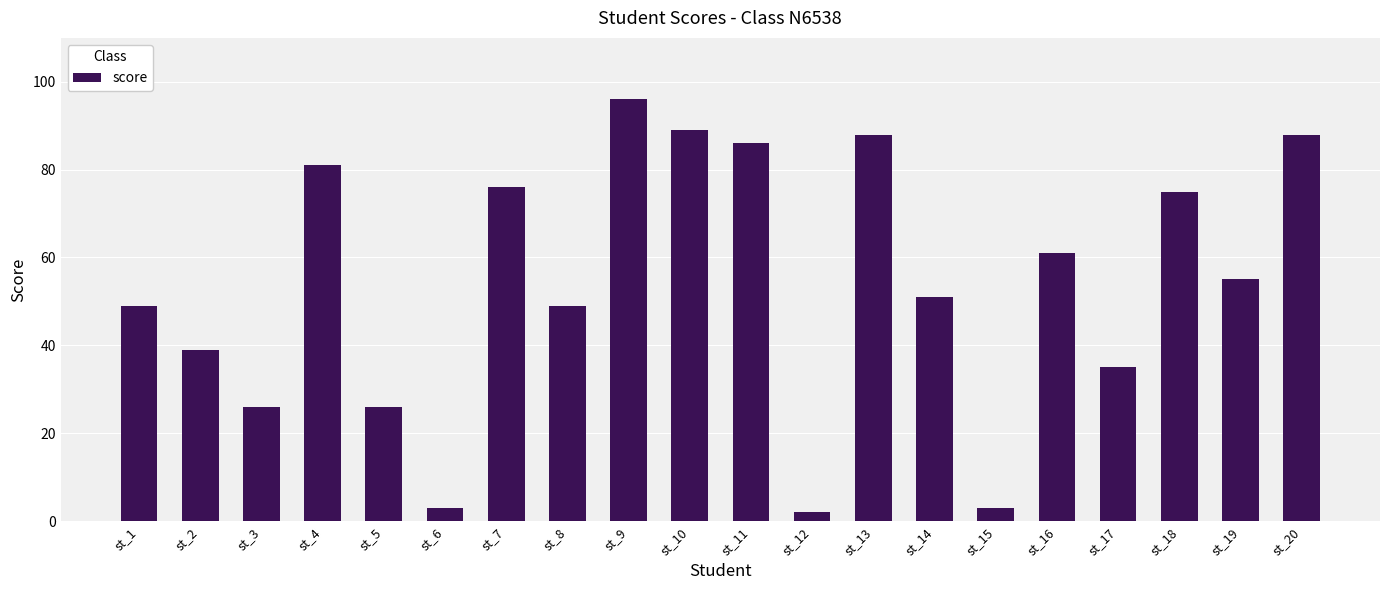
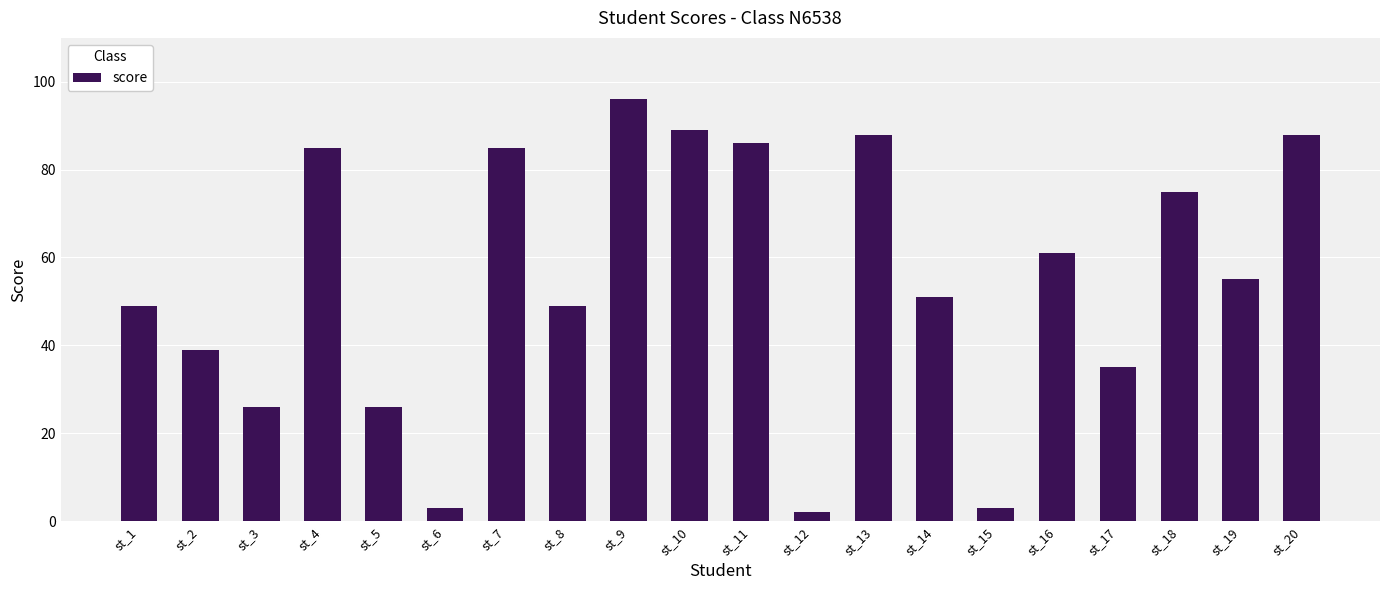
  {
    "st_1": 49,
    "st_2": 39,
    "st_3": 26,
-   "st_4": 81,
+   "st_4": 85,
    "st_5": 26,
    "st_6": 3,
-   "st_7": 76,
+   "st_7": 85,
    "st_8": 49,
    "st_9": 96,
    "st_10": 89,
    "st_11": 86,
    "st_12": 2,
    "st_13": 88,
    "st_14": 51,
    "st_15": 3,
    "st_16": 61,
    "st_17": 35,
    "st_18": 75,
    "st_19": 55,
    "st_20": 88
  }
